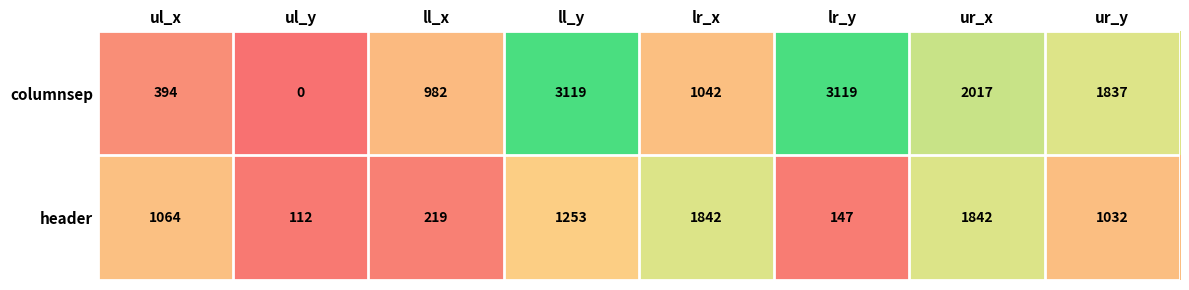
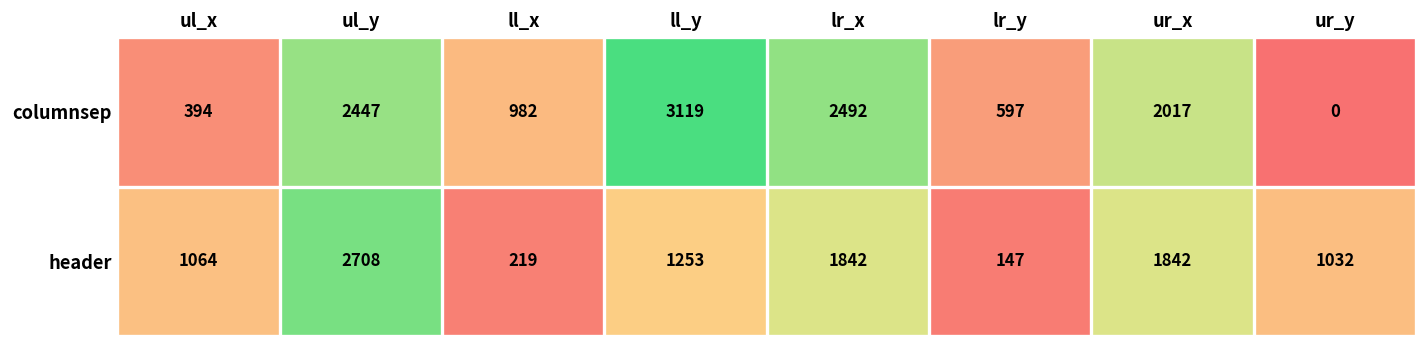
  {
    "columnsep": {
      "ul_x": 394,
-     "ul_y": 0,
+     "ul_y": 2447,
      "ll_x": 982,
      "ll_y": 3119,
-     "lr_x": 1042,
-     "lr_y": 3119,
+     "lr_x": 2492,
+     "lr_y": 597,
      "ur_x": 2017,
-     "ur_y": 1837
+     "ur_y": 0
    },
    "header": {
      "ul_x": 1064,
-     "ul_y": 112,
+     "ul_y": 2708,
      "ll_x": 219,
      "ll_y": 1253,
      "lr_x": 1842,
      "lr_y": 147,
      "ur_x": 1842,
      "ur_y": 1032
    }
  }
